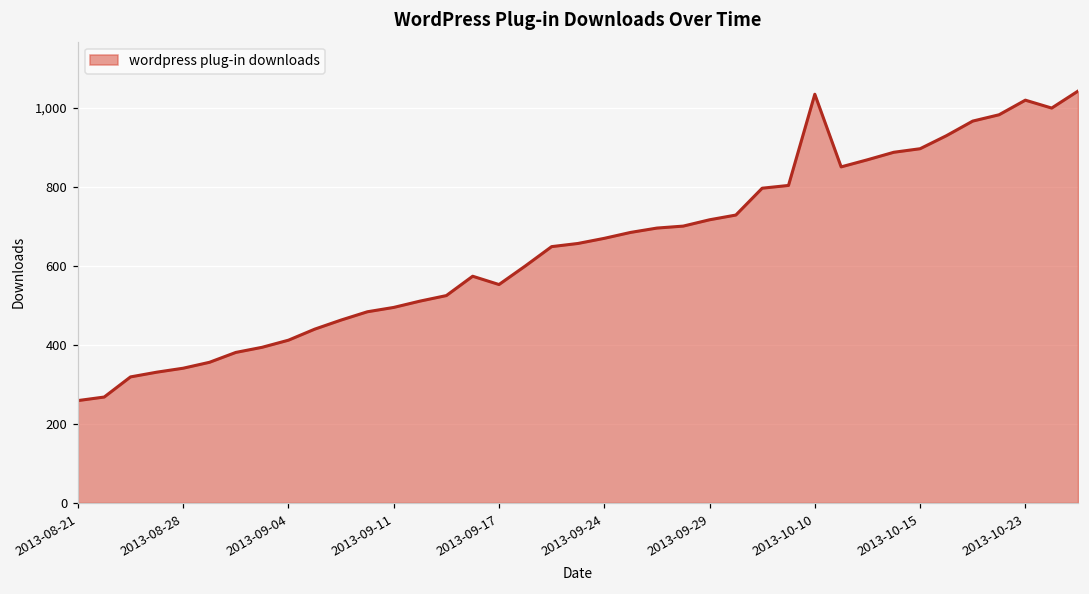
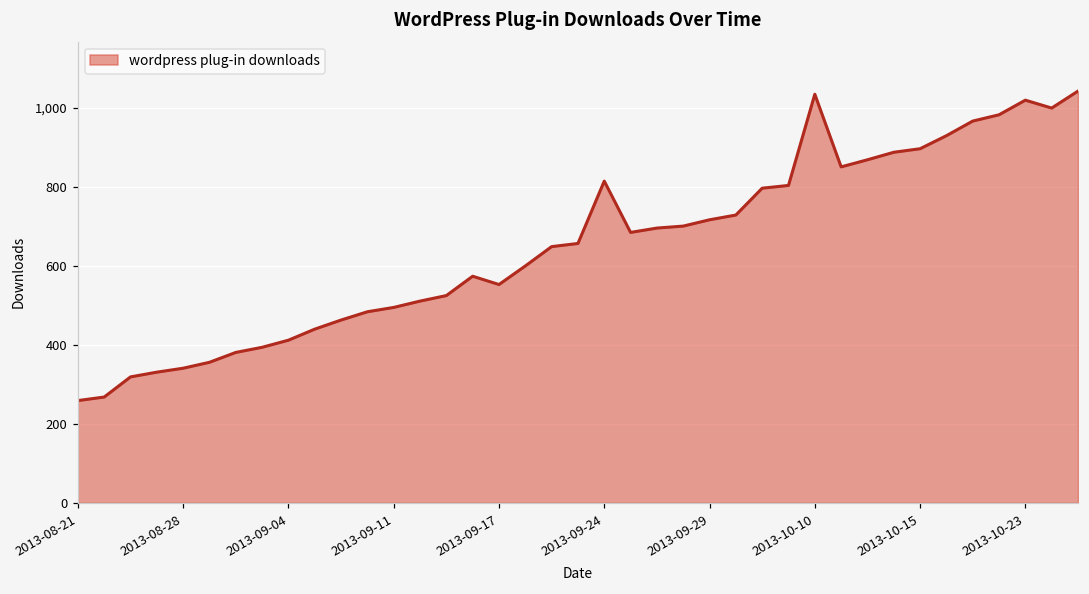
  {
    "2013-08-21": "260",
    "2013-08-28": "340",
    "2013-09-04": "410",
    "2013-09-11": "500",
    "2013-09-17": "550",
-   "2013-09-24": "670",
+   "2013-09-24": "820",
    "2013-09-29": "720",
    "2013-10-10": "1,040",
    "2013-10-15": "900",
    "2013-10-23": "1,020"
  }
